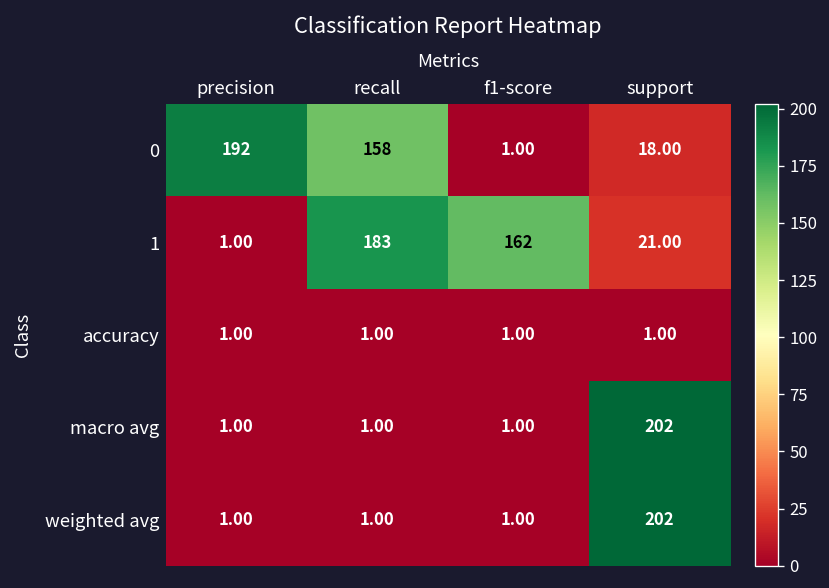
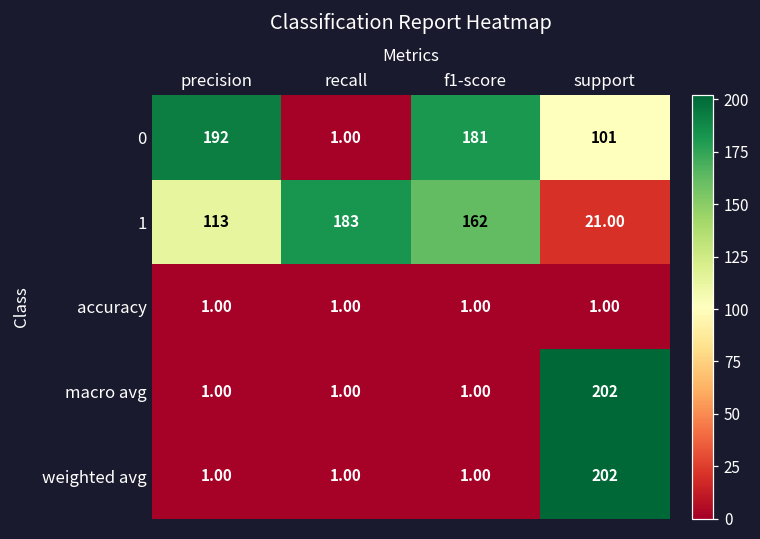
  {
    "0": {
      "precision": 192,
-     "recall": 158,
-     "f1-score": 1.00,
-     "support": 18.00
+     "recall": 1.00,
+     "f1-score": 181,
+     "support": 101
    },
    "1": {
-     "precision": 1.00,
+     "precision": 113,
      "recall": 183,
      "f1-score": 162,
      "support": 21.00
    },
    "accuracy": {
      "precision": 1.00,
      "recall": 1.00,
      "f1-score": 1.00,
      "support": 1.00
    },
    "macro avg": {
      "precision": 1.00,
      "recall": 1.00,
      "f1-score": 1.00,
      "support": 202
    },
    "weighted avg": {
      "precision": 1.00,
      "recall": 1.00,
      "f1-score": 1.00,
      "support": 202
    }
  }
